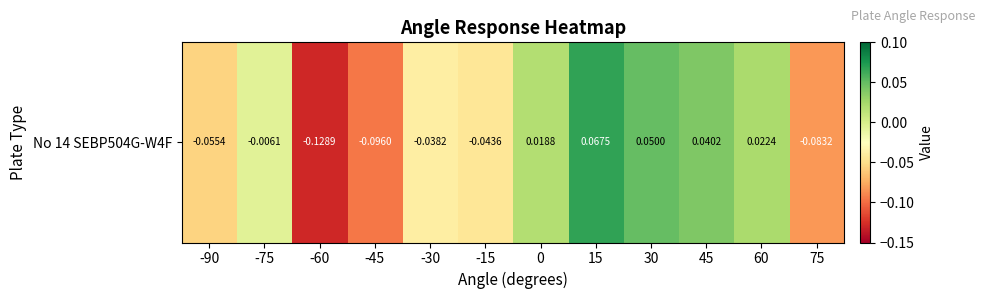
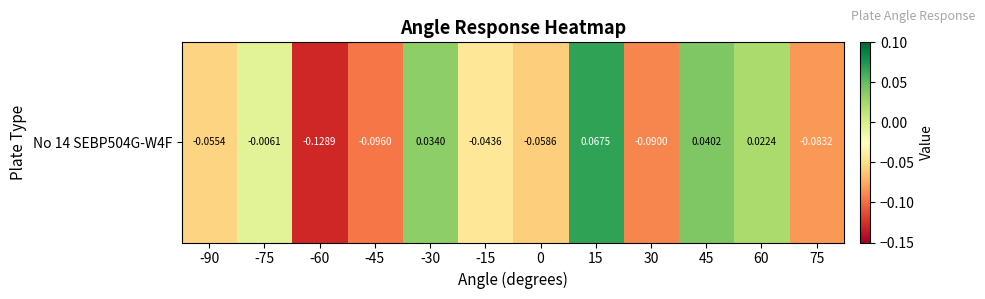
  {
    "No 14 SEBP504G-W4F": {
      "-90": -0.0554,
      "-75": -0.0061,
      "-60": -0.1289,
      "-45": -0.0960,
-     "-30": -0.0382,
+     "-30": 0.0340,
      "-15": -0.0436,
-     "0": 0.0188,
+     "0": -0.0586,
      "15": 0.0675,
-     "30": 0.0500,
+     "30": -0.0900,
      "45": 0.0402,
      "60": 0.0224,
      "75": -0.0832
    }
  }
